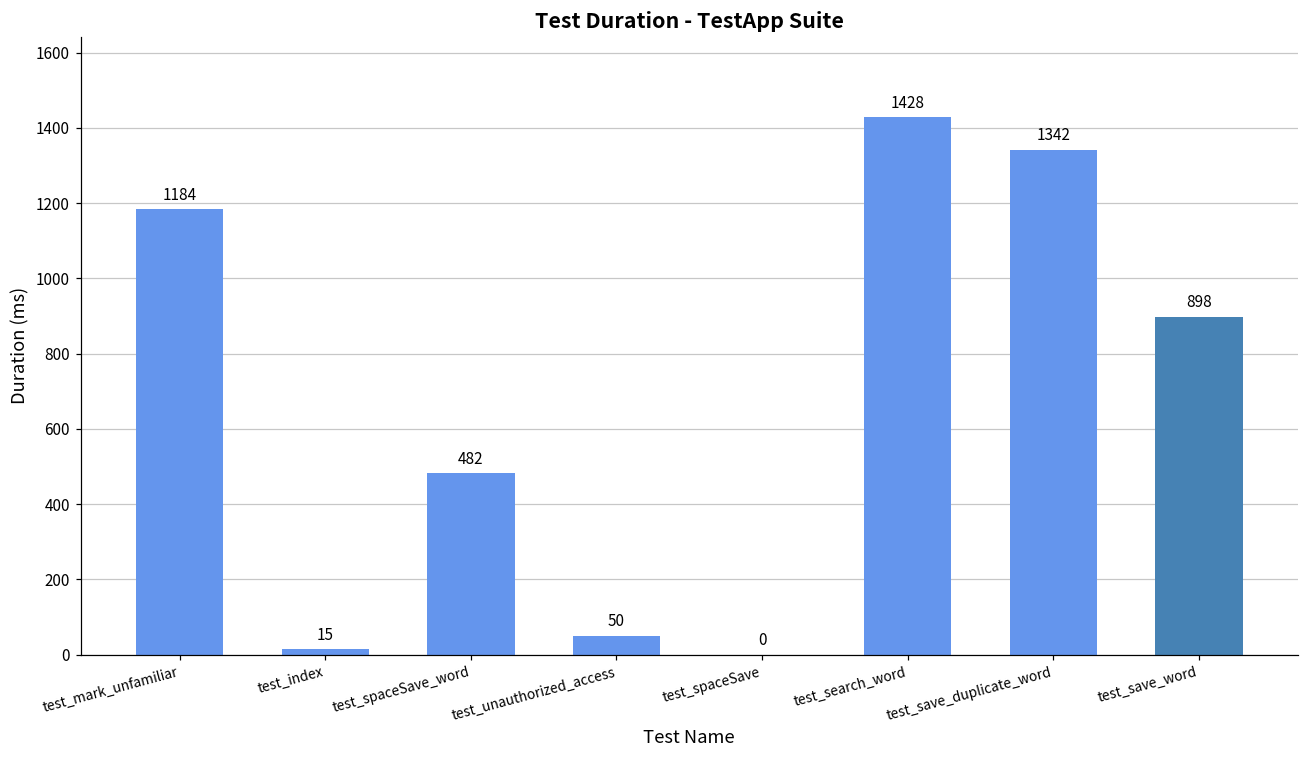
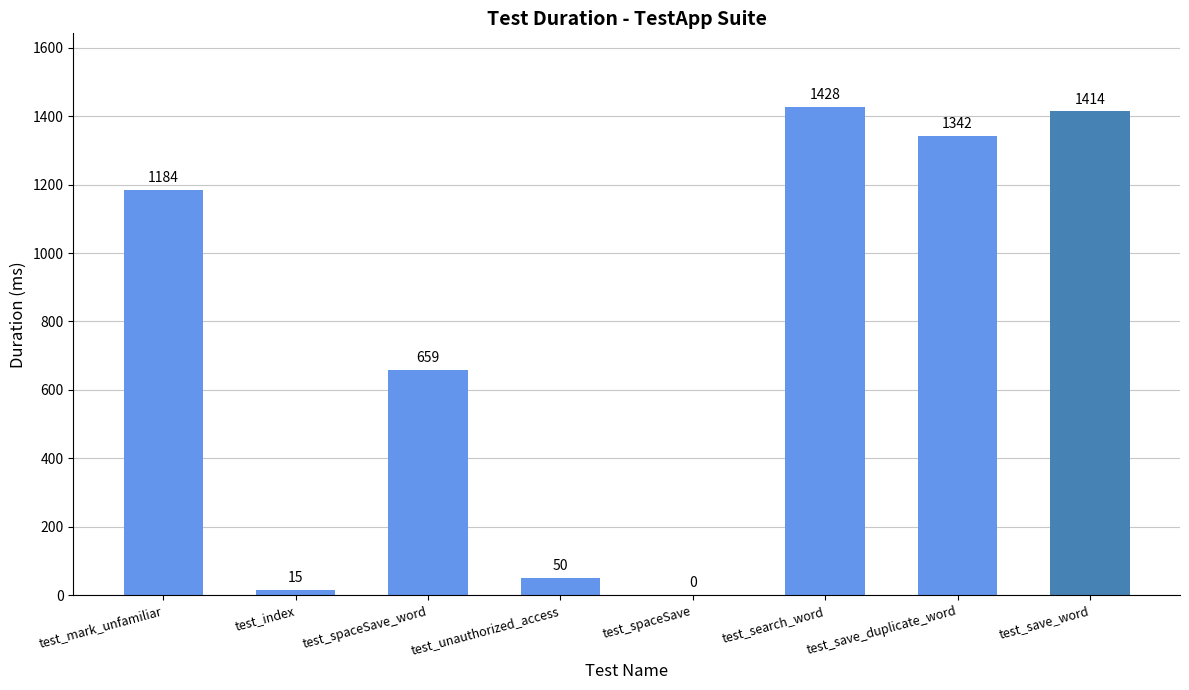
  {
    "test_mark_unfamiliar": 1184,
    "test_index": 15,
-   "test_spaceSave_word": 482,
+   "test_spaceSave_word": 659,
    "test_unauthorized_access": 50,
    "test_spaceSave": 0,
    "test_search_word": 1428,
    "test_save_duplicate_word": 1342,
-   "test_save_word": 898
+   "test_save_word": 1414
  }
